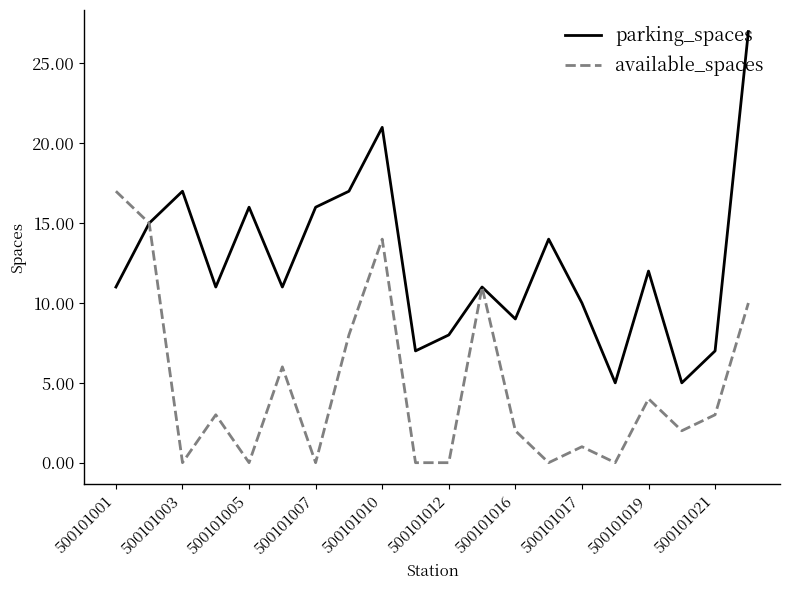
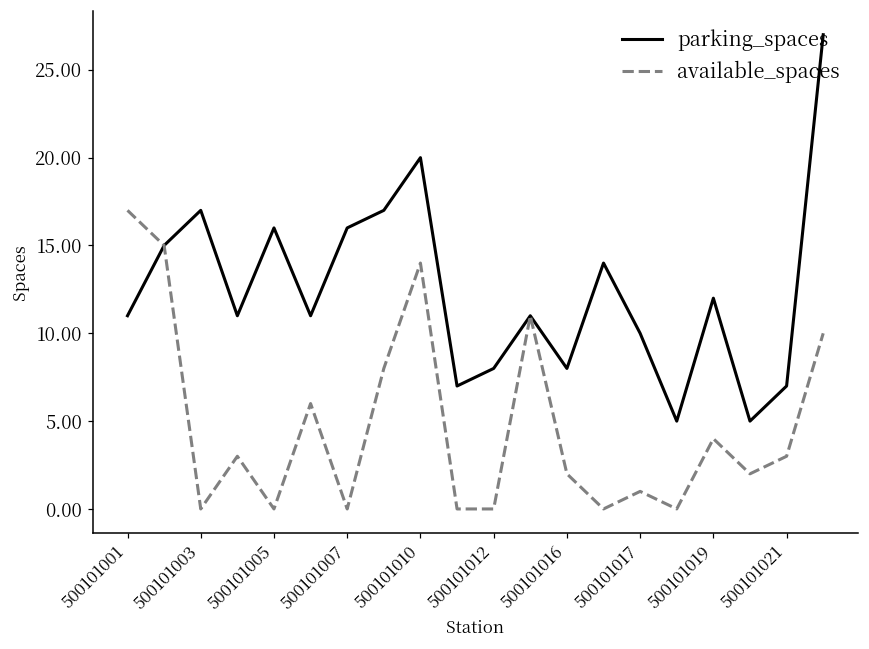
  {
    "parking_spaces": {
      "500101001": 11,
      "500101003": 17,
      "500101005": 16,
      "500101007": 16,
-     "500101010": 21,
+     "500101010": 20,
      "500101012": 8,
-     "500101016": 9,
+     "500101016": 8,
      "500101017": 10,
      "500101019": 12,
      "500101021": 7
    },
    "available_spaces": {
      "500101001": 17,
      "500101003": 0,
      "500101005": 0,
      "500101007": 0,
      "500101010": 14,
      "500101012": 0,
      "500101016": 2,
      "500101017": 1,
      "500101019": 4,
      "500101021": 3
    }
  }
